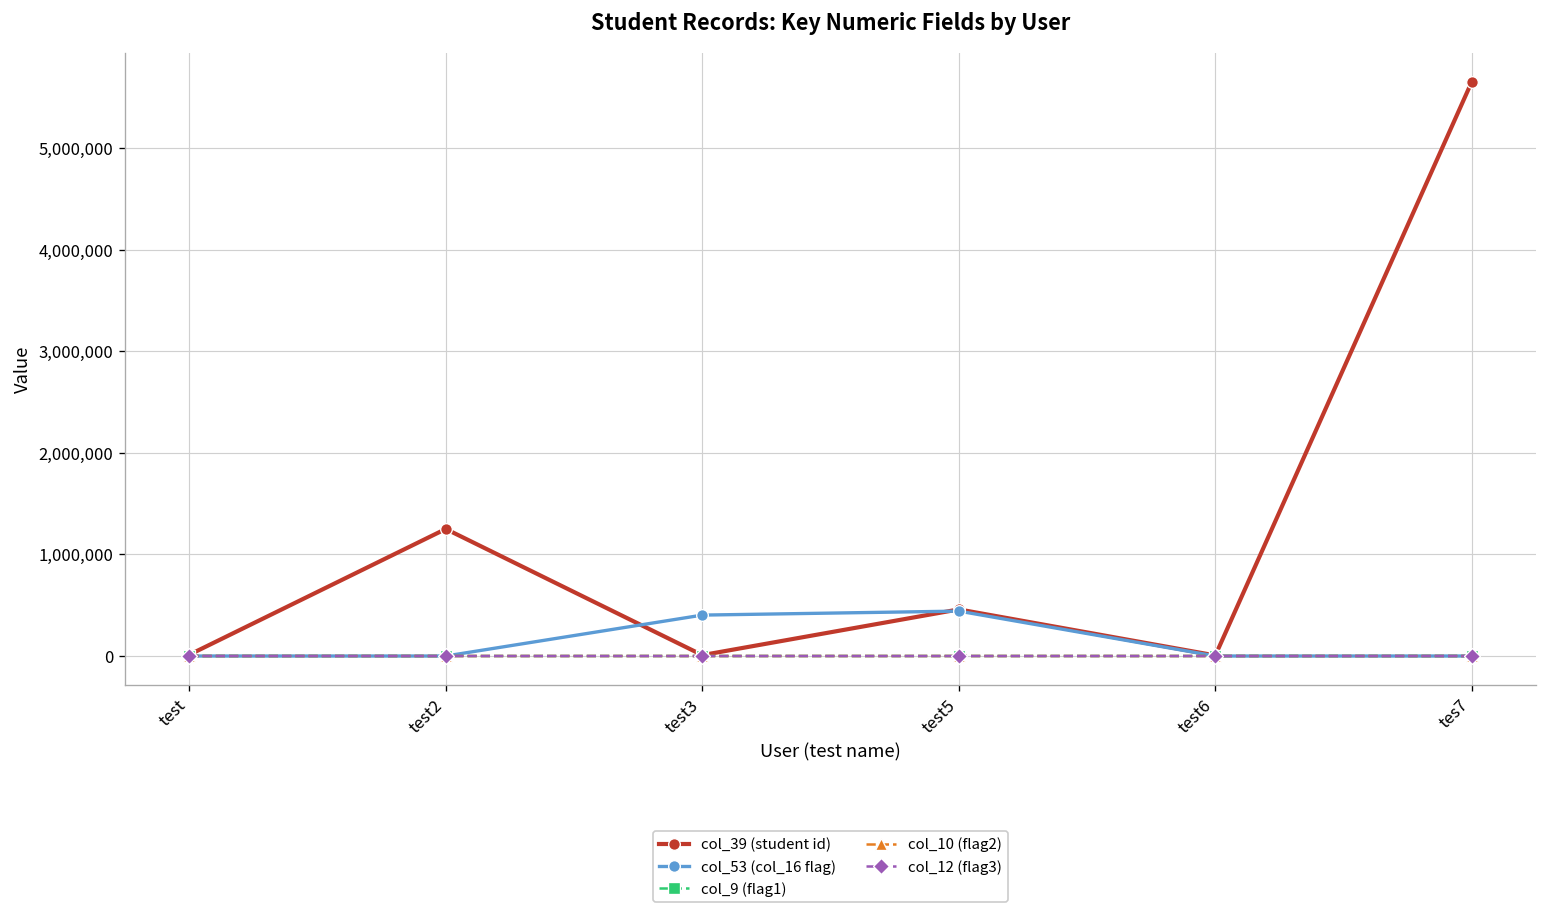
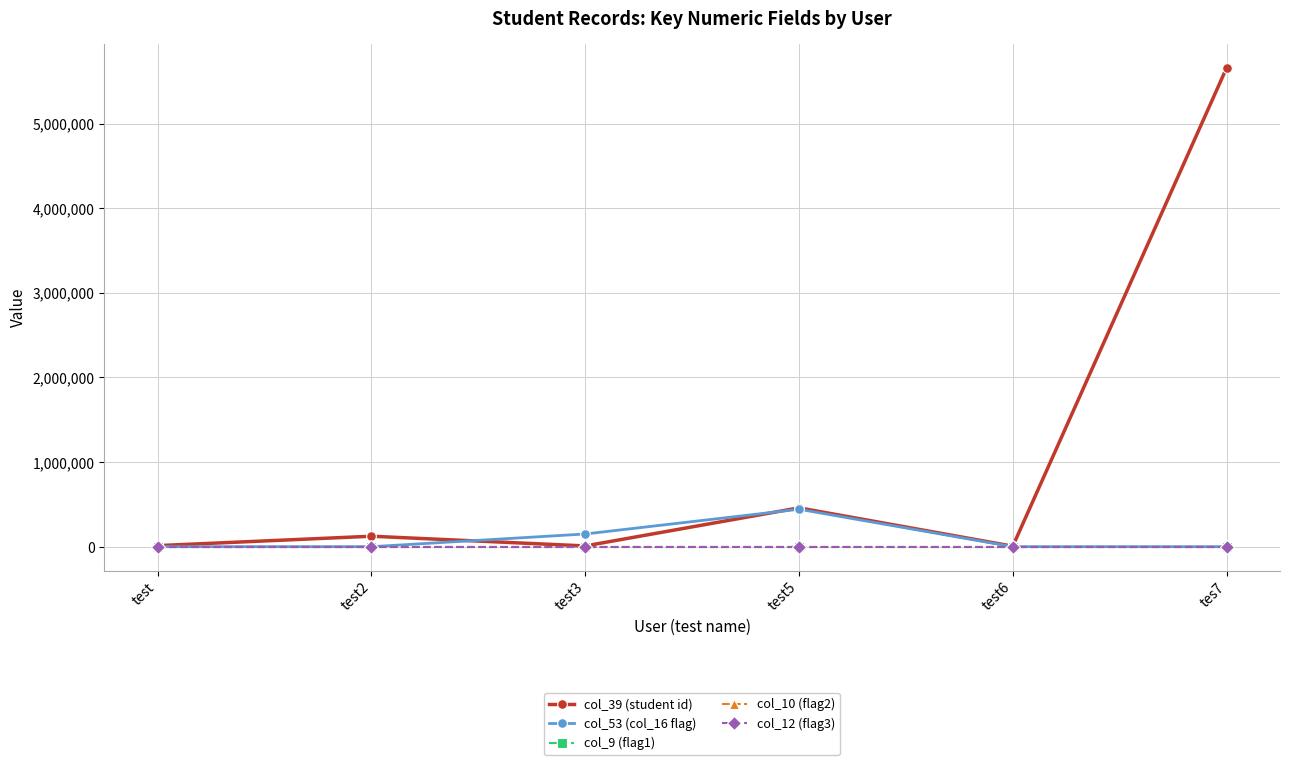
  {
    "col_39 (student id)": {
-     "test2": "1,300,000",
+     "test2": "100,000",
      "tes7": "5,700,000"
    },
    "col_53 (col_16 flag)": {
-     "test3": "400,000"
+     "test3": "200,000"
    },
    "col_12 (flag3)": {
      "test5": "0"
    }
  }
